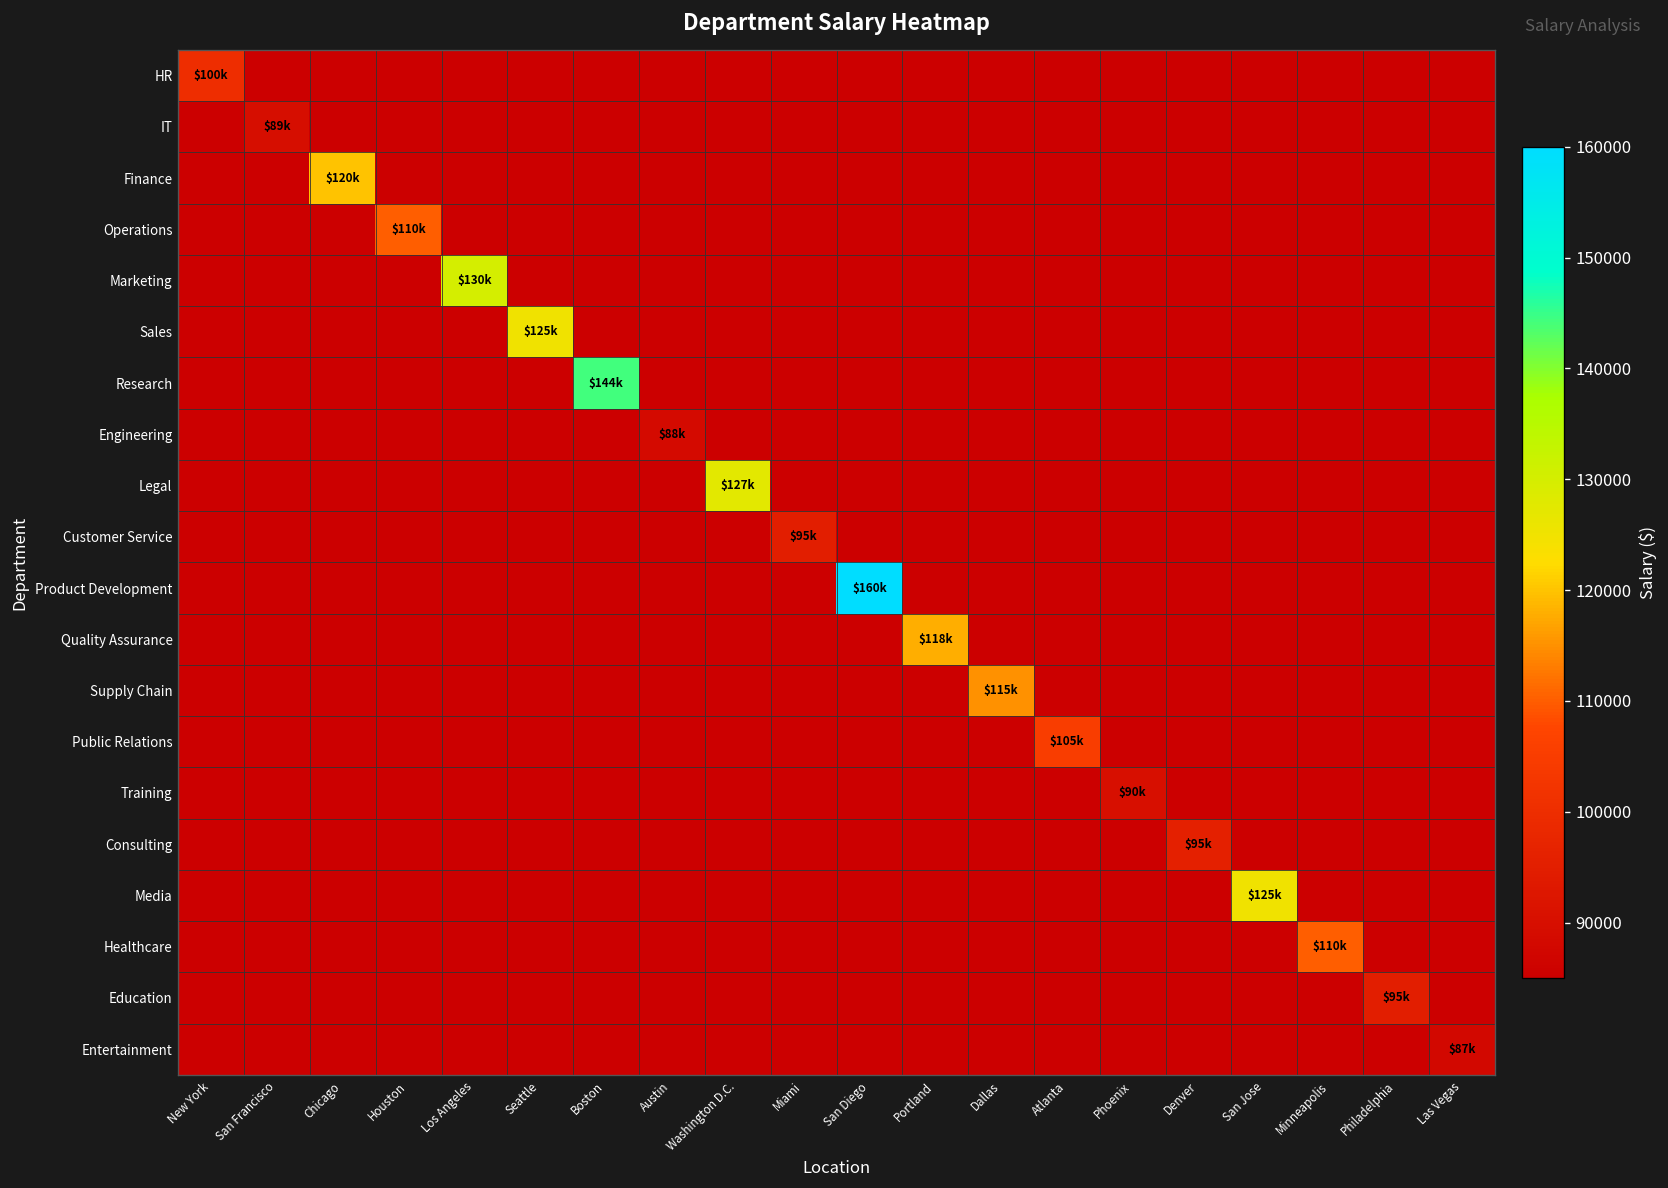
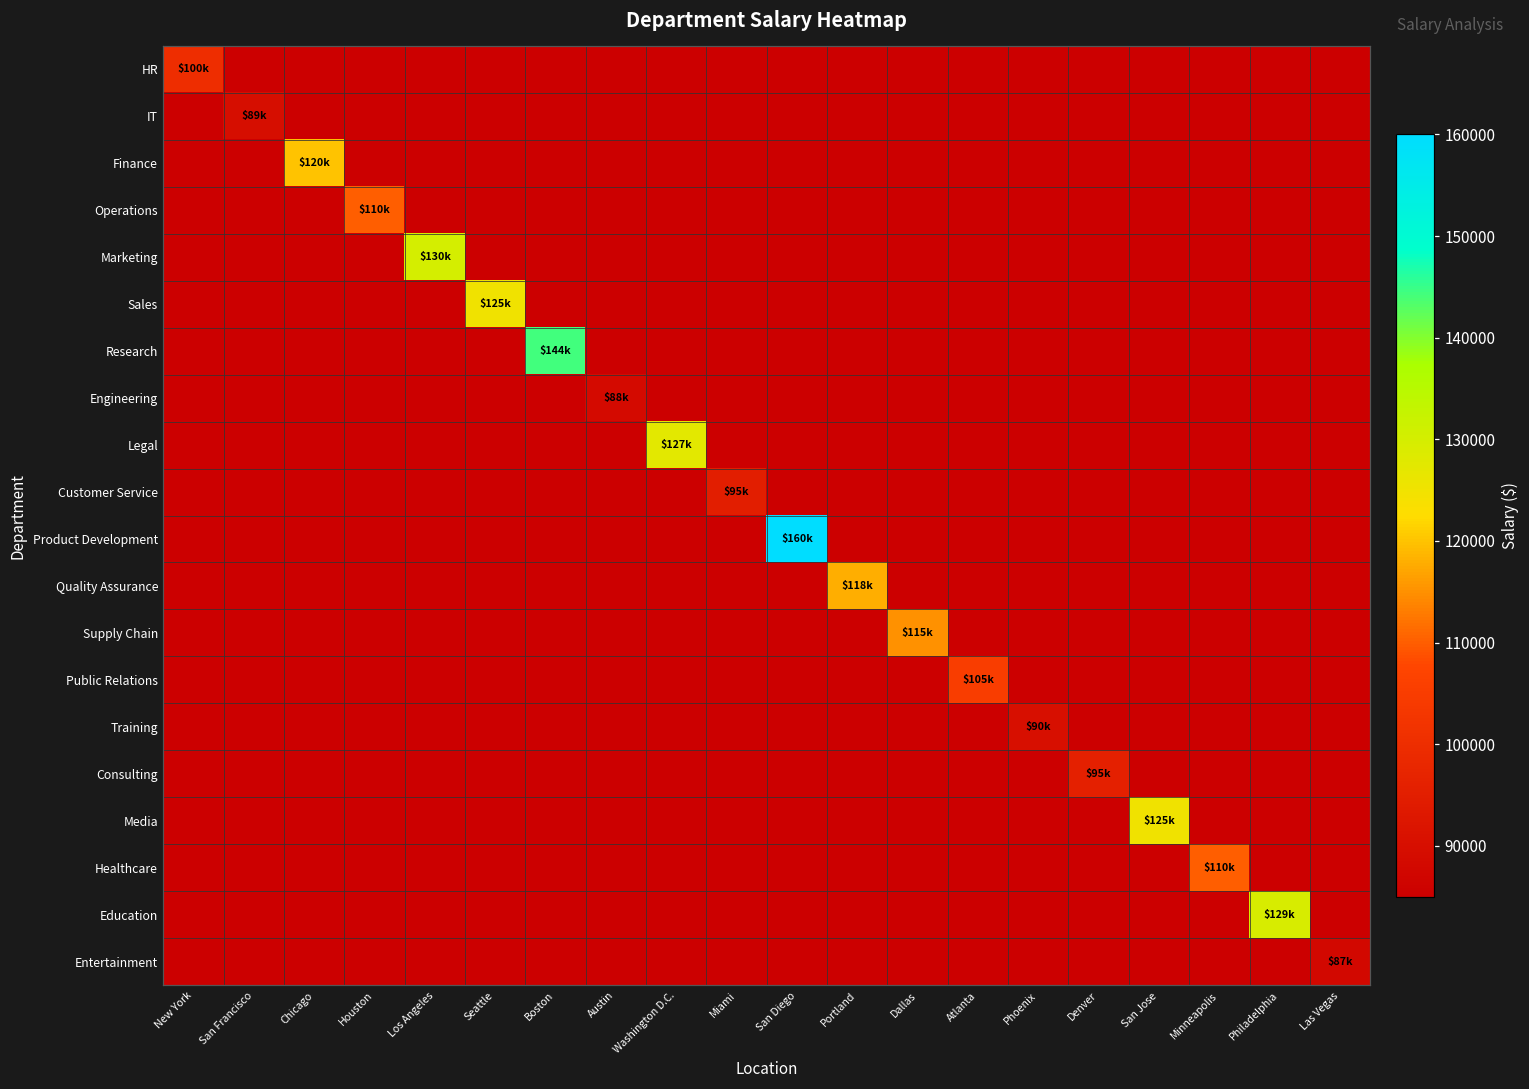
  {
    "HR": {
      "New York": "$100k"
    },
    "IT": {
      "San Francisco": "$89k"
    },
    "Finance": {
      "Chicago": "$120k"
    },
    "Operations": {
      "Houston": "$110k"
    },
    "Marketing": {
      "Los Angeles": "$130k"
    },
    "Sales": {
      "Seattle": "$125k"
    },
    "Research": {
      "Boston": "$144k"
    },
    "Engineering": {
      "Austin": "$88k"
    },
    "Legal": {
      "Washington D.C.": "$127k"
    },
    "Customer Service": {
      "Miami": "$95k"
    },
    "Product Development": {
      "San Diego": "$160k"
    },
    "Quality Assurance": {
      "Portland": "$118k"
    },
    "Supply Chain": {
      "Dallas": "$115k"
    },
    "Public Relations": {
      "Atlanta": "$105k"
    },
    "Training": {
      "Phoenix": "$90k"
    },
    "Consulting": {
      "Denver": "$95k"
    },
    "Media": {
      "San Jose": "$125k"
    },
    "Healthcare": {
      "Minneapolis": "$110k"
    },
    "Education": {
-     "Philadelphia": "$95k"
+     "Philadelphia": "$129k"
    },
    "Entertainment": {
      "Las Vegas": "$87k"
    }
  }
